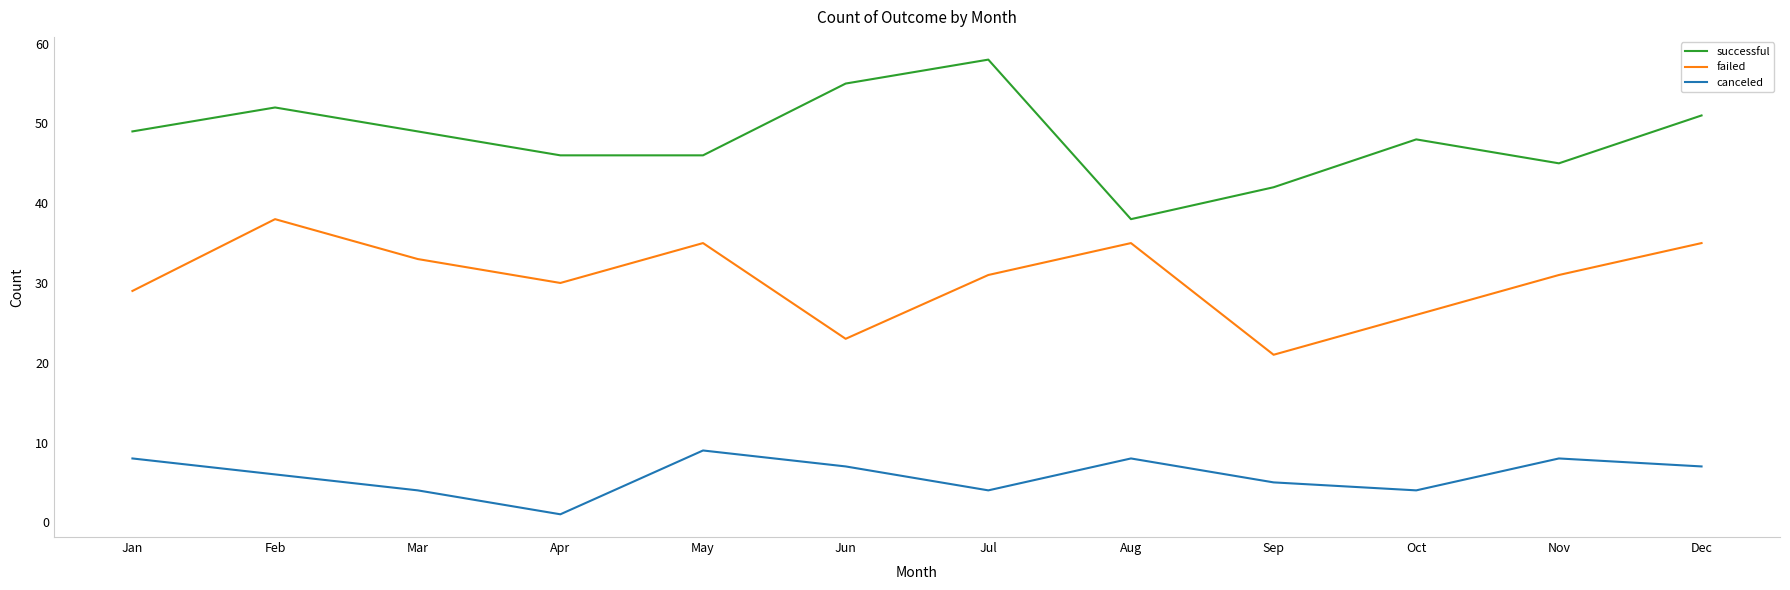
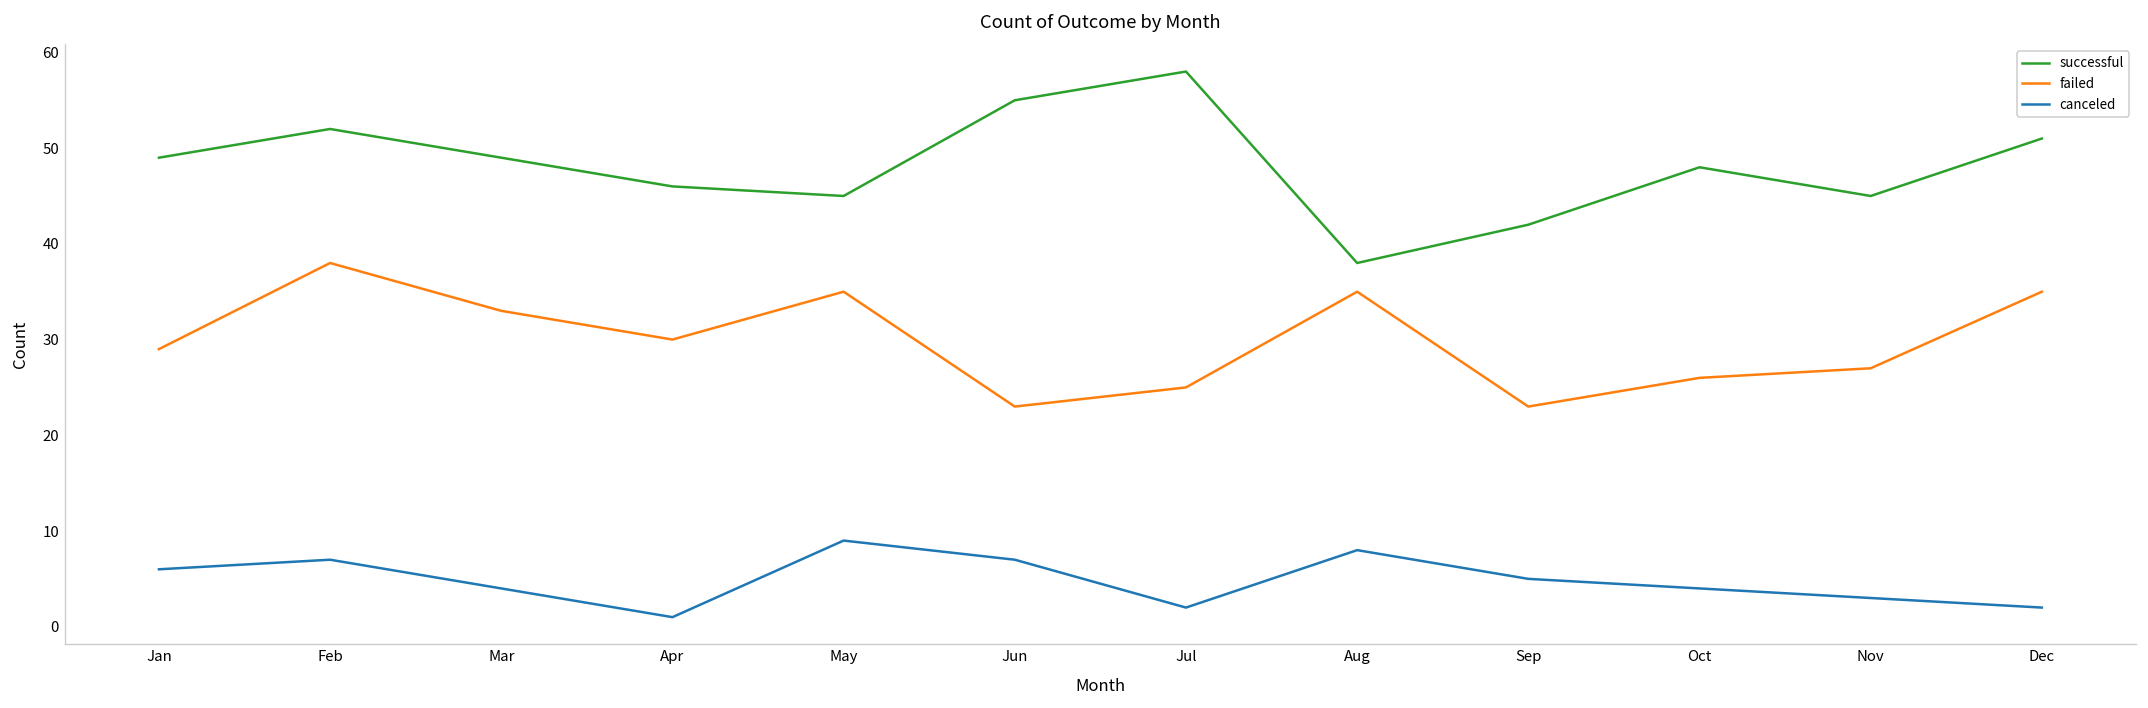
  {
    "successful": {
      "Jan": 49,
      "Feb": 52,
      "Mar": 49,
      "Apr": 46,
-     "May": 46,
+     "May": 45,
      "Jun": 55,
      "Jul": 58,
      "Aug": 38,
      "Sep": 42,
      "Oct": 48,
      "Nov": 45,
      "Dec": 51
    },
    "failed": {
      "Jan": 29,
      "Feb": 38,
      "Mar": 33,
      "Apr": 30,
      "May": 35,
      "Jun": 23,
-     "Jul": 31,
+     "Jul": 25,
      "Aug": 35,
-     "Sep": 21,
+     "Sep": 23,
      "Oct": 26,
-     "Nov": 31,
+     "Nov": 27,
      "Dec": 35
    },
    "canceled": {
-     "Jan": 8,
-     "Feb": 6,
+     "Jan": 6,
+     "Feb": 7,
      "Mar": 4,
      "Apr": 1,
      "May": 9,
      "Jun": 7,
-     "Jul": 4,
+     "Jul": 2,
      "Aug": 8,
      "Sep": 5,
      "Oct": 4,
-     "Nov": 8,
-     "Dec": 7
+     "Nov": 3,
+     "Dec": 2
    }
  }
